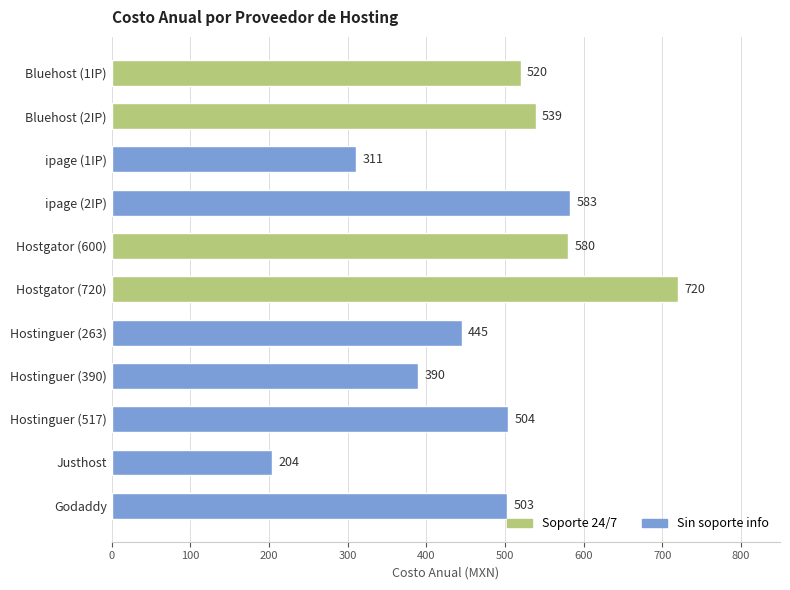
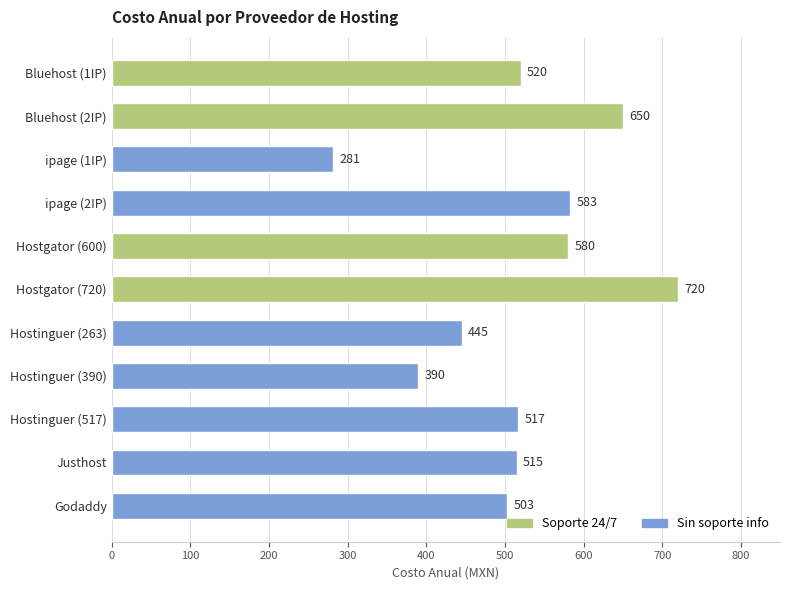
  {
    "Bluehost (1IP)": 520,
-   "Bluehost (2IP)": 539,
-   "ipage (1IP)": 311,
+   "Bluehost (2IP)": 650,
+   "ipage (1IP)": 281,
    "ipage (2IP)": 583,
    "Hostgator (600)": 580,
    "Hostgator (720)": 720,
    "Hostinguer (263)": 445,
    "Hostinguer (390)": 390,
-   "Hostinguer (517)": 504,
-   "Justhost": 204,
+   "Hostinguer (517)": 517,
+   "Justhost": 515,
    "Godaddy": 503
  }
